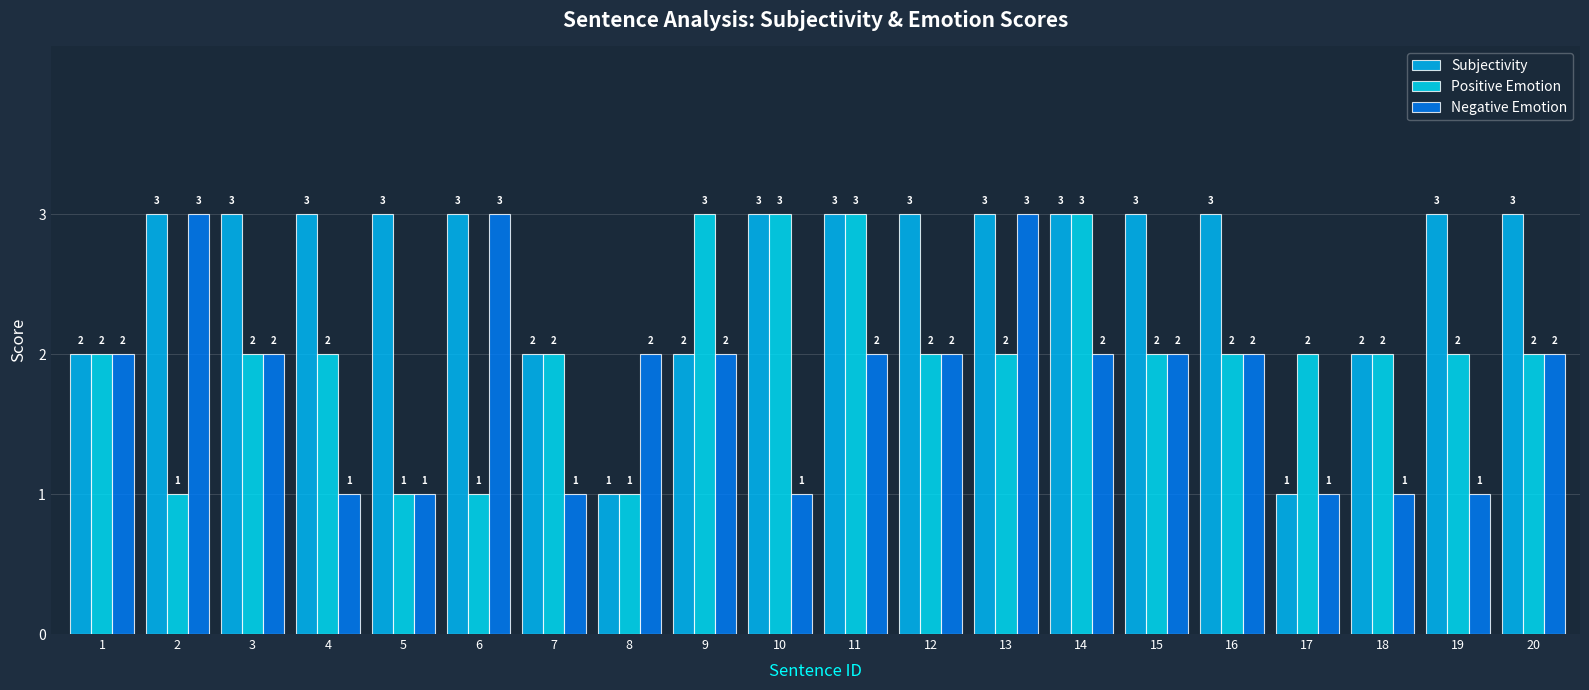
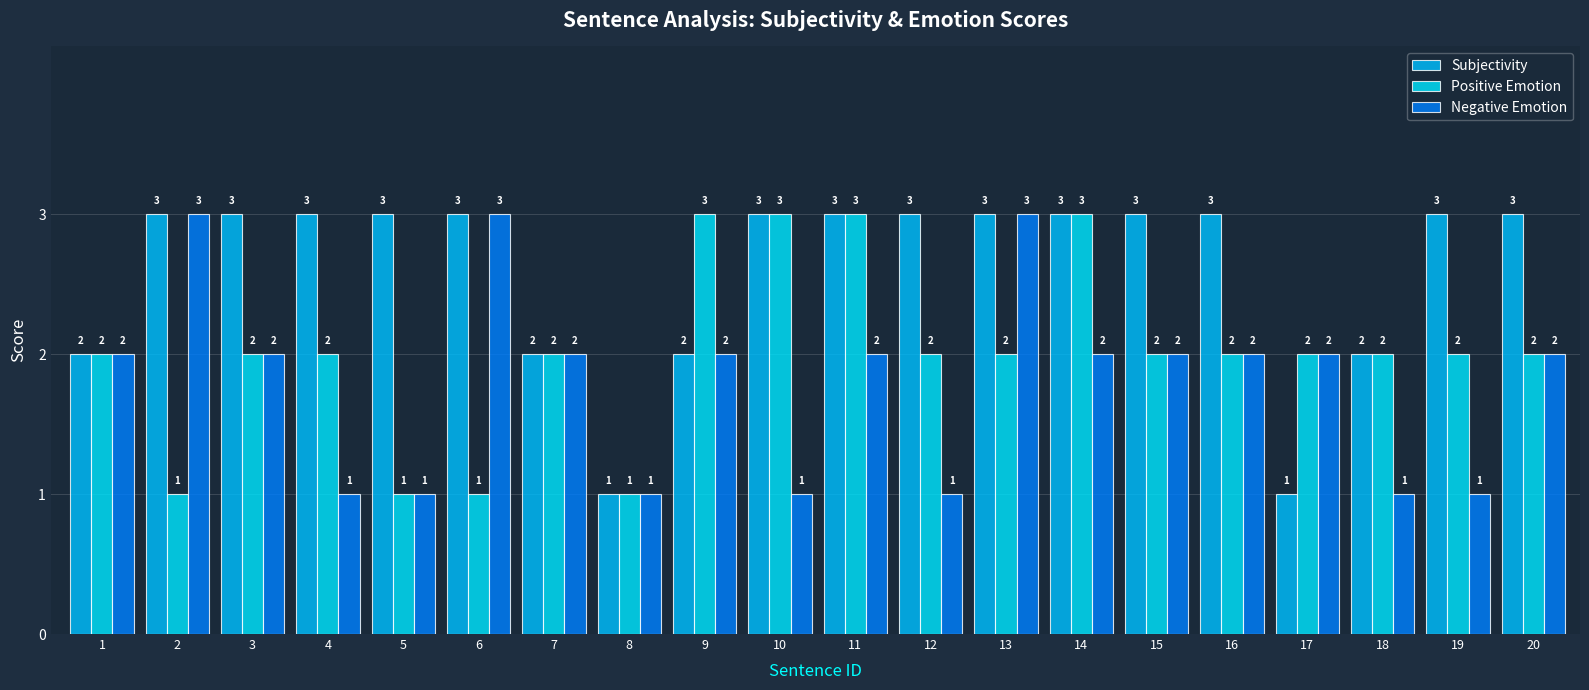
  {
    "Negative Emotion": {
      "1": 2,
      "2": 3,
      "3": 2,
      "4": 1,
      "5": 1,
      "6": 3,
-     "7": 1,
-     "8": 2,
+     "7": 2,
+     "8": 1,
      "9": 2,
      "10": 1,
      "11": 2,
-     "12": 2,
+     "12": 1,
      "13": 3,
      "14": 2,
      "15": 2,
      "16": 2,
-     "17": 1,
+     "17": 2,
      "18": 1,
      "19": 1,
      "20": 2
    }
  }
